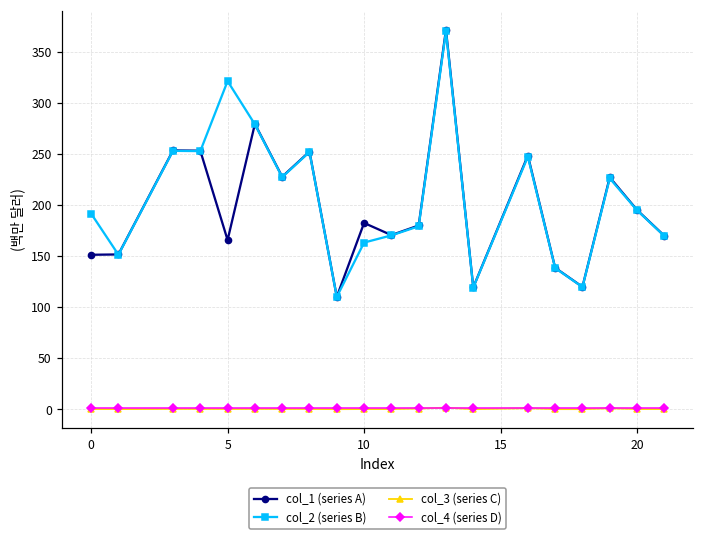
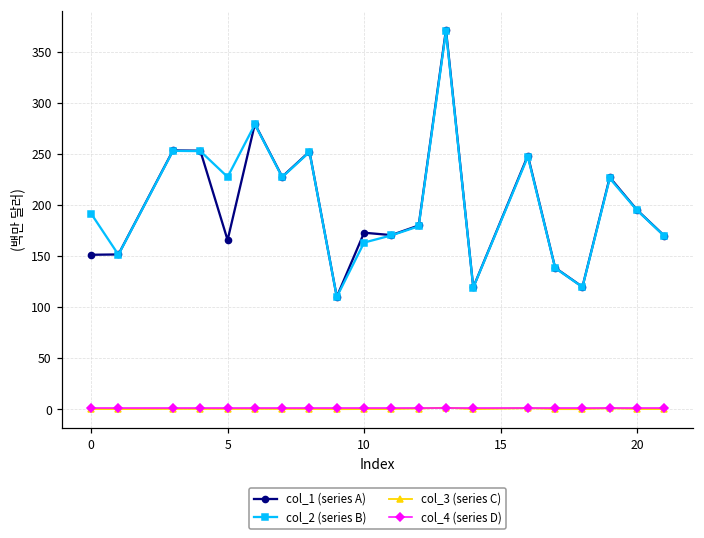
  {
    "col_1 (series A)": {
      "0": 150,
      "5": 170,
-     "10": 180
+     "10": 170
    },
    "col_2 (series B)": {
      "0": 190,
-     "5": 320,
+     "5": 230,
      "10": 160
    }
  }
